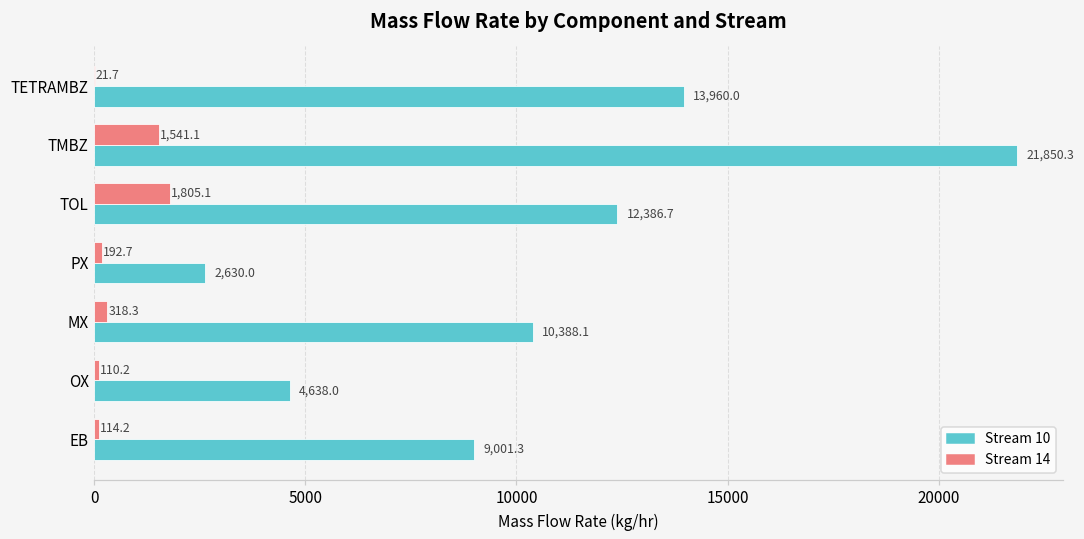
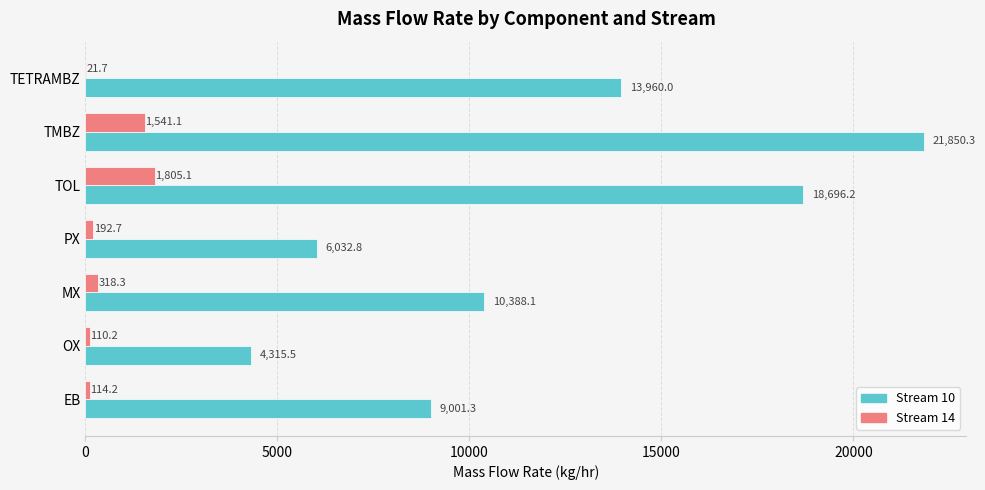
  {
    "Stream 10": {
      "TETRAMBZ": "13,960.0",
      "TMBZ": "21,850.3",
-     "TOL": "12,386.7",
-     "PX": "2,630.0",
+     "TOL": "18,696.2",
+     "PX": "6,032.8",
      "MX": "10,388.1",
-     "OX": "4,638.0",
+     "OX": "4,315.5",
      "EB": "9,001.3"
    },
    "Stream 14": {
      "TETRAMBZ": "21.7",
      "TMBZ": "1,541.1",
      "TOL": "1,805.1",
      "PX": "192.7",
      "MX": "318.3",
      "OX": "110.2",
      "EB": "114.2"
    }
  }
